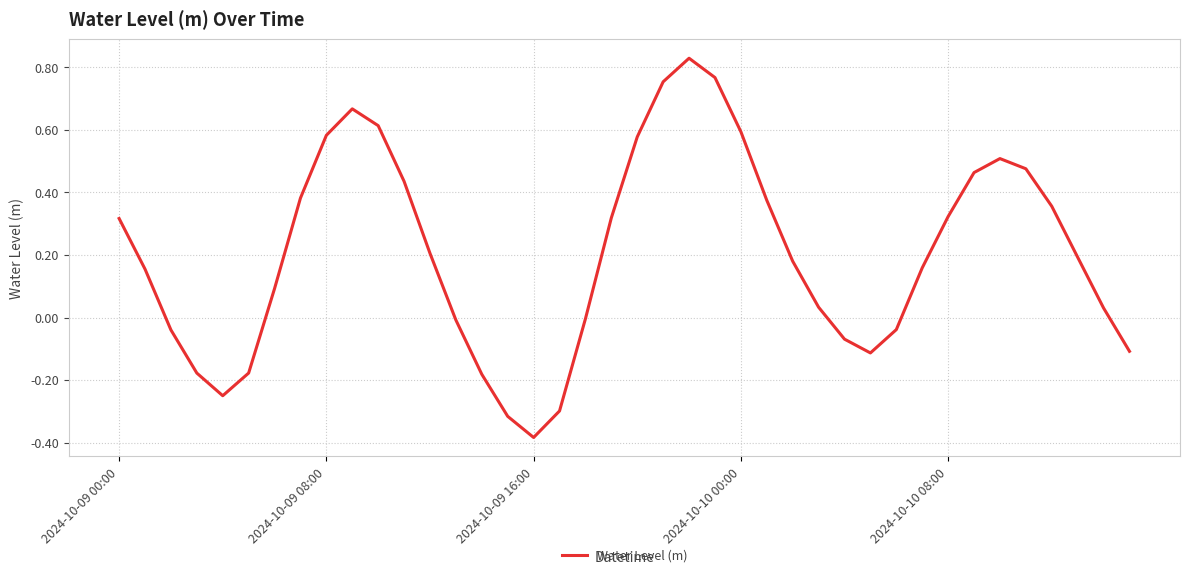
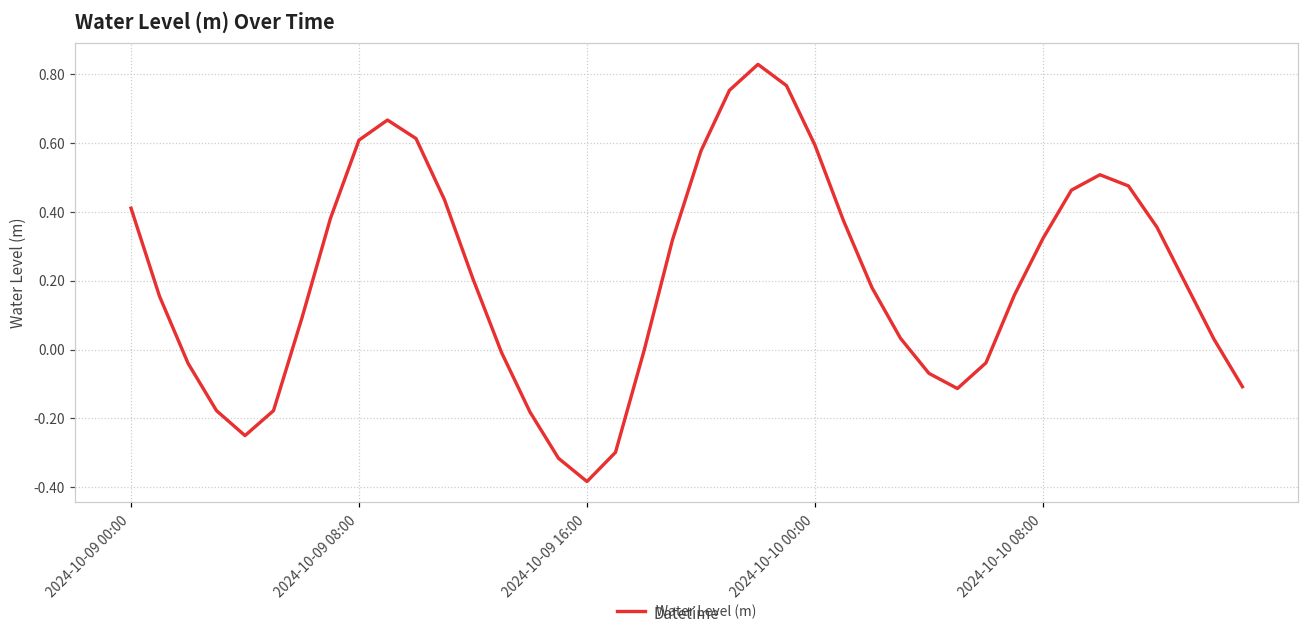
  {
-   "2024-10-09 00:00": 0.32,
-   "2024-10-09 08:00": 0.58,
+   "2024-10-09 00:00": 0.41,
+   "2024-10-09 08:00": 0.61,
    "2024-10-09 16:00": -0.38,
    "2024-10-10 00:00": 0.59,
    "2024-10-10 08:00": 0.32
  }
